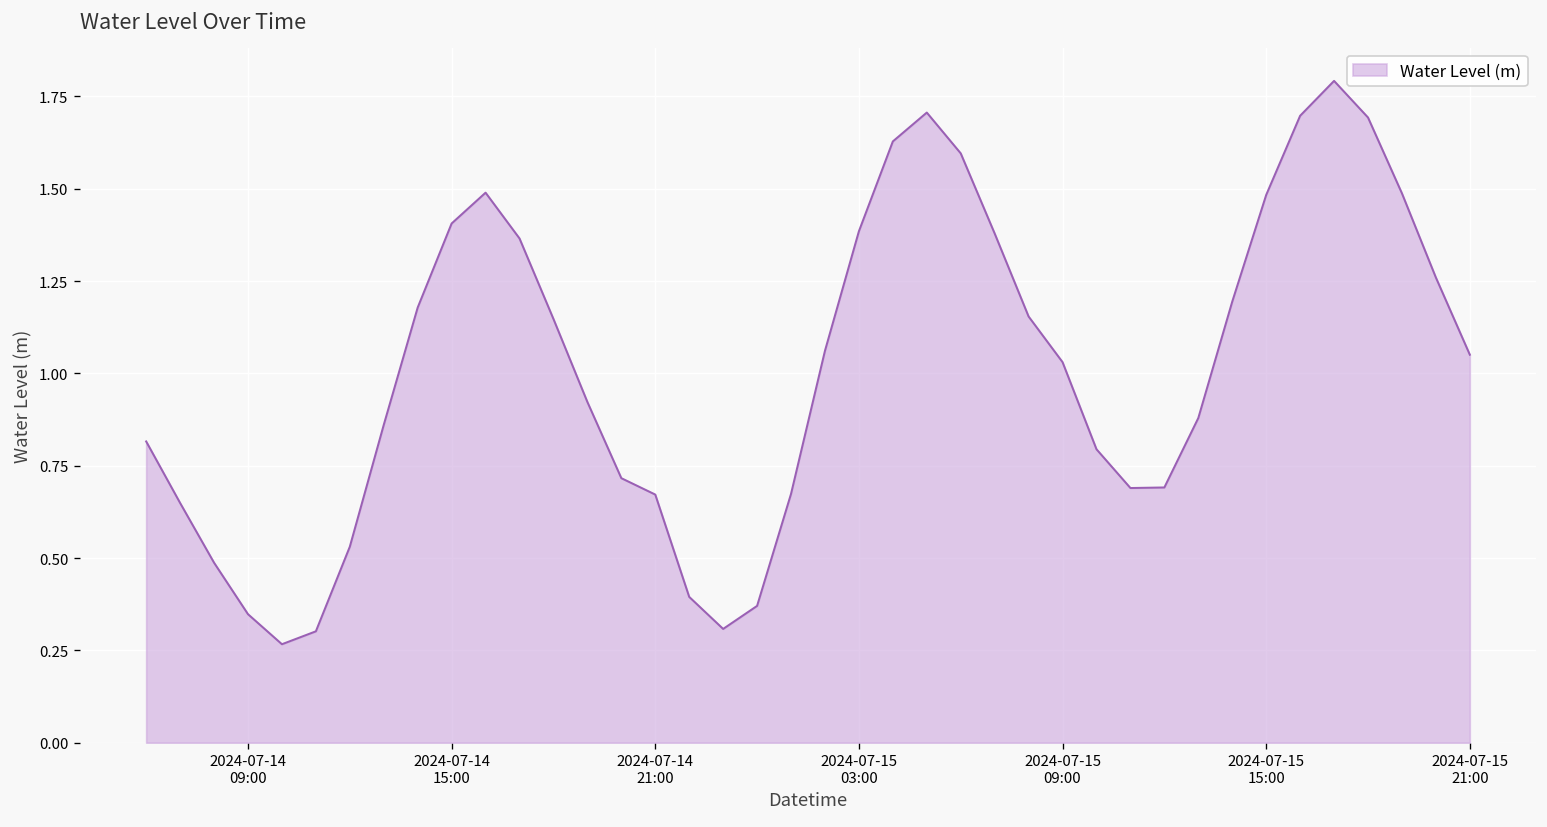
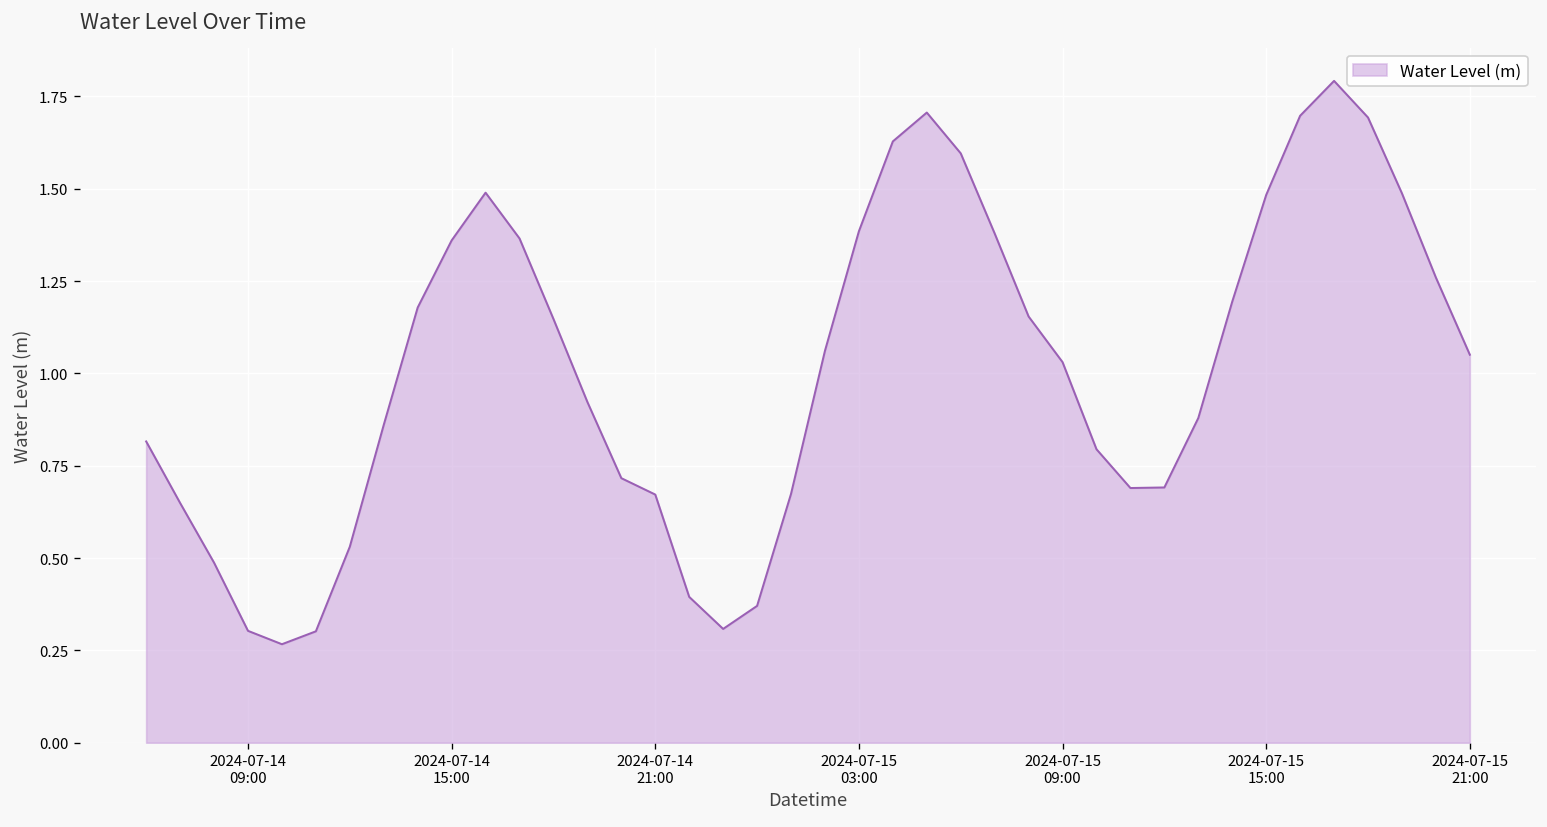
  {
-   "2024-07-14 09:00": 0.35,
-   "2024-07-14 15:00": 1.41,
+   "2024-07-14 09:00": 0.30,
+   "2024-07-14 15:00": 1.36,
    "2024-07-14 21:00": 0.67,
    "2024-07-15 03:00": 1.38,
    "2024-07-15 09:00": 1.03,
    "2024-07-15 15:00": 1.48,
    "2024-07-15 21:00": 1.05
  }
